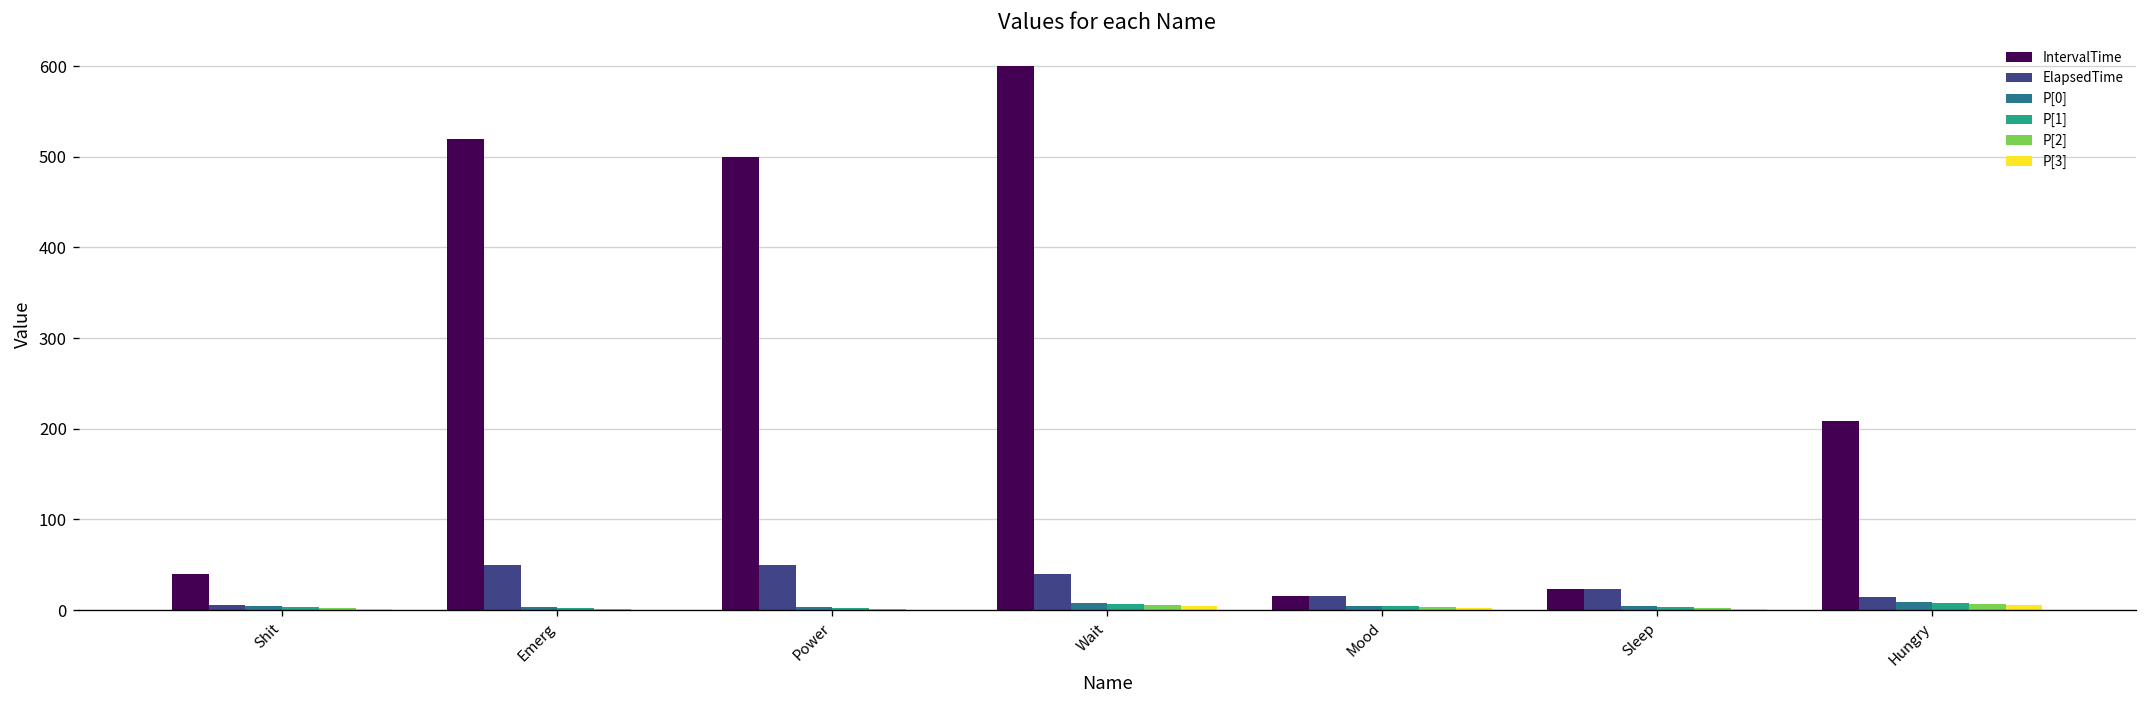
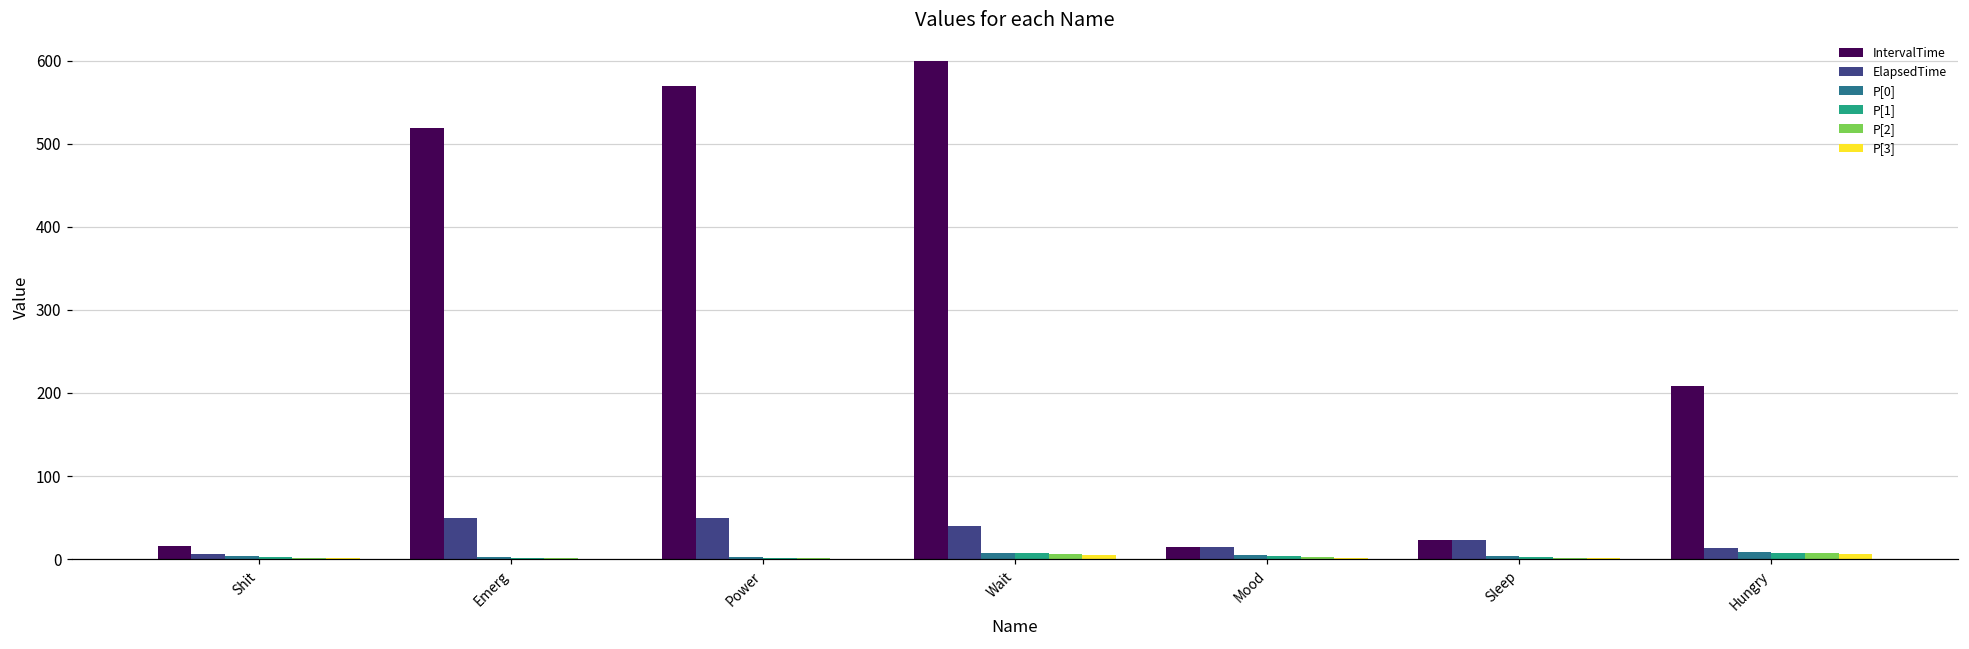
  {
    "IntervalTime": {
-     "Shit": 40,
+     "Shit": 20,
      "Emerg": 520,
-     "Power": 500,
+     "Power": 570,
      "Wait": 600,
      "Mood": 20,
      "Sleep": 20,
      "Hungry": 210
    },
    "P[2]": {
      "Wait": 10,
      "Hungry": 10
    },
    "P[3]": {
      "Emerg": 0,
      "Power": 0,
      "Wait": 10,
      "Hungry": 10
    }
  }
